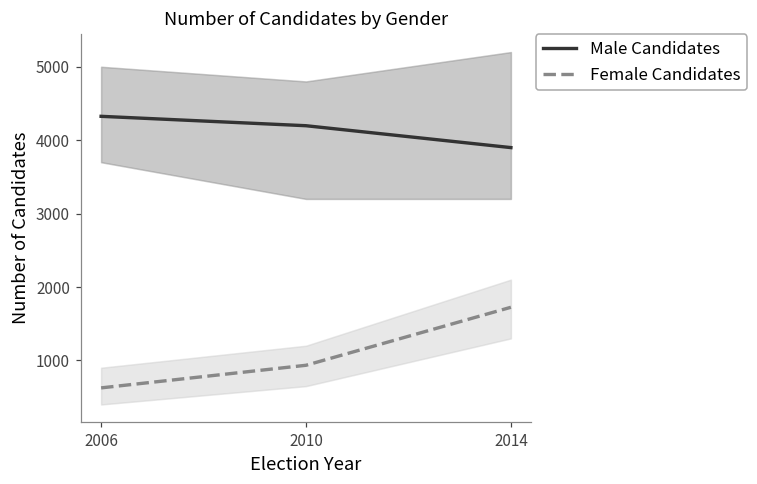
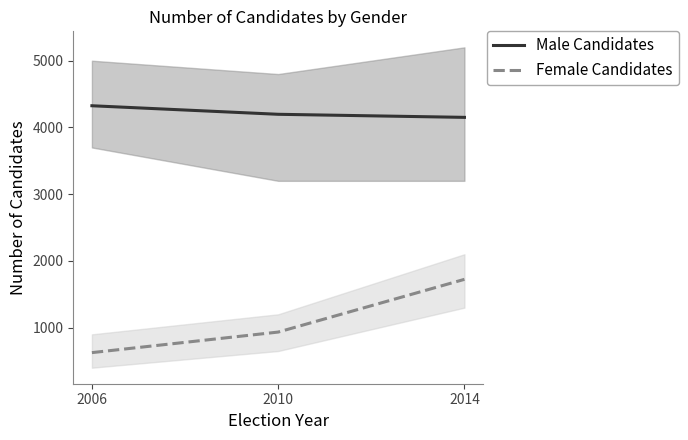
  {
    "Male Candidates": {
      "2006": 4300,
      "2010": 4200,
-     "2014": 3900
+     "2014": 4200
    }
  }
